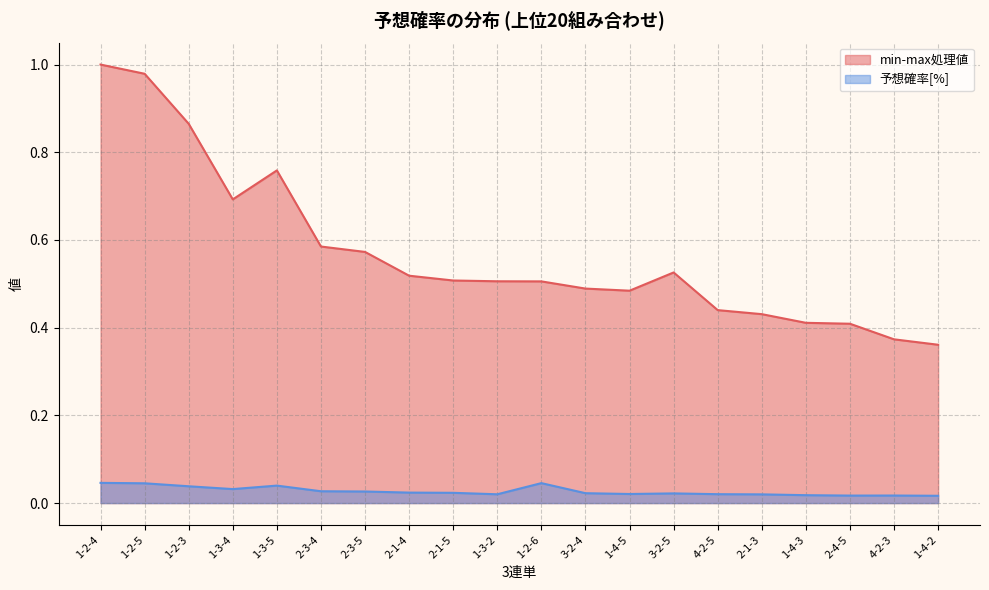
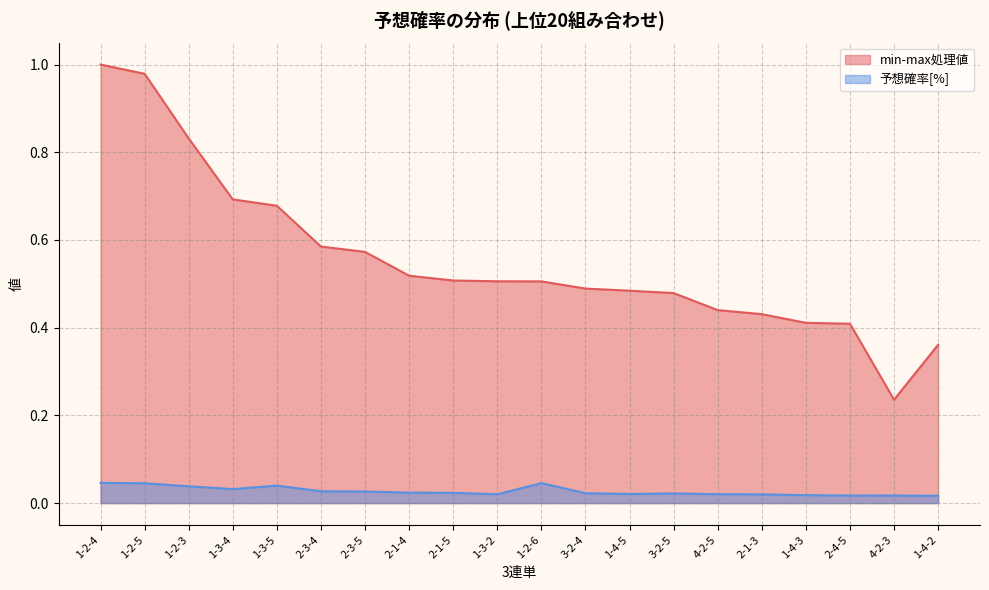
  {
    "min-max処理値": {
      "1-2-4": 1.00,
      "1-2-5": 0.98,
-     "1-2-3": 0.86,
+     "1-2-3": 0.83,
      "1-3-4": 0.69,
-     "1-3-5": 0.76,
+     "1-3-5": 0.68,
      "2-3-4": 0.59,
      "2-3-5": 0.57,
      "2-1-4": 0.52,
      "2-1-5": 0.51,
      "1-3-2": 0.51,
      "1-2-6": 0.51,
      "3-2-4": 0.49,
      "1-4-5": 0.48,
-     "3-2-5": 0.53,
+     "3-2-5": 0.48,
      "4-2-5": 0.44,
      "2-1-3": 0.43,
      "1-4-3": 0.41,
      "2-4-5": 0.41,
-     "4-2-3": 0.37,
+     "4-2-3": 0.24,
      "1-4-2": 0.36
    },
    "予想確率[%]": {
      "1-2-4": 0.05,
      "1-2-5": 0.05,
      "1-2-3": 0.04,
      "1-3-4": 0.03,
      "1-3-5": 0.04,
      "2-3-4": 0.03,
      "2-3-5": 0.03,
      "2-1-4": 0.02,
      "2-1-5": 0.02,
      "1-3-2": 0.02,
      "1-2-6": 0.05,
      "3-2-4": 0.02,
      "1-4-5": 0.02,
      "3-2-5": 0.02,
      "4-2-5": 0.02,
      "2-1-3": 0.02,
      "1-4-3": 0.02,
      "2-4-5": 0.02,
      "4-2-3": 0.02,
      "1-4-2": 0.02
    }
  }
